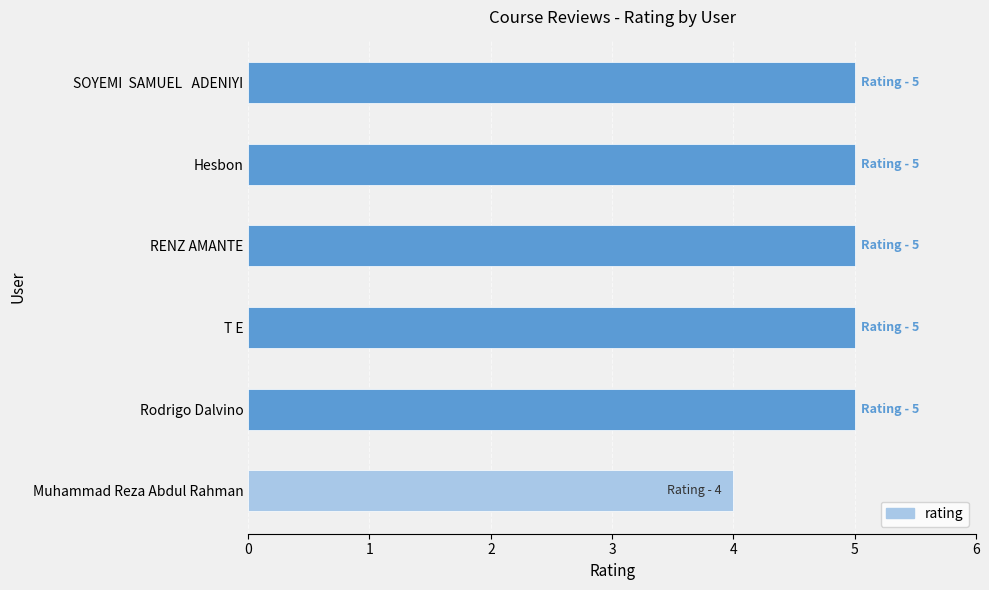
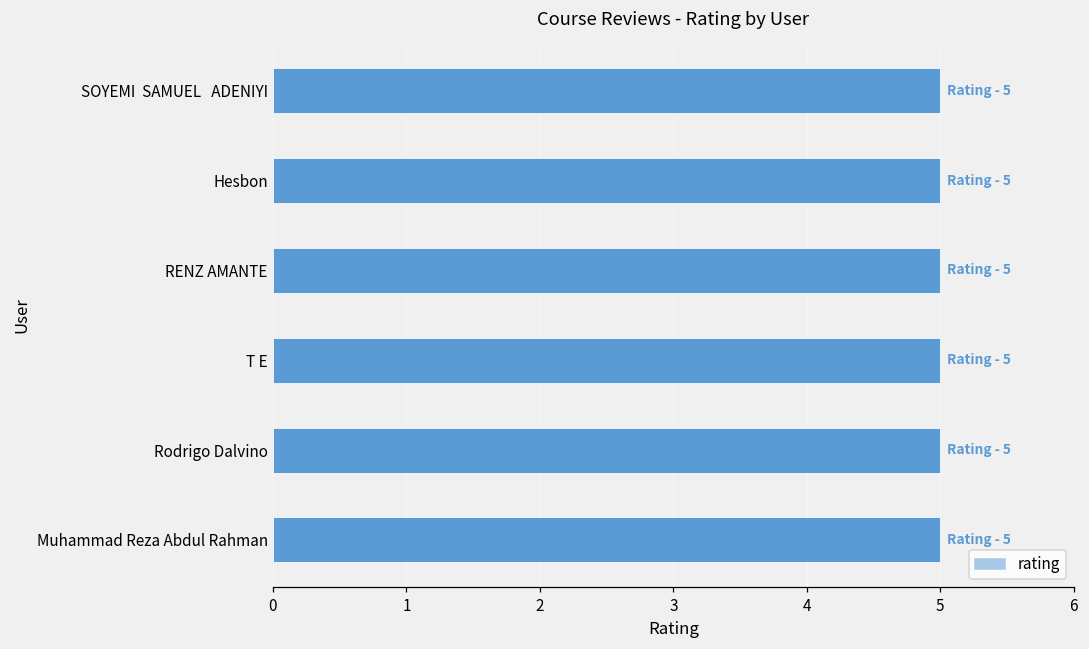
  {
    "SOYEMI SAMUEL ADENIYI": 5,
    "Hesbon": 5,
    "RENZ AMANTE": 5,
    "T E": 5,
    "Rodrigo Dalvino": 5,
-   "Muhammad Reza Abdul Rahman": 4
+   "Muhammad Reza Abdul Rahman": 5
  }
